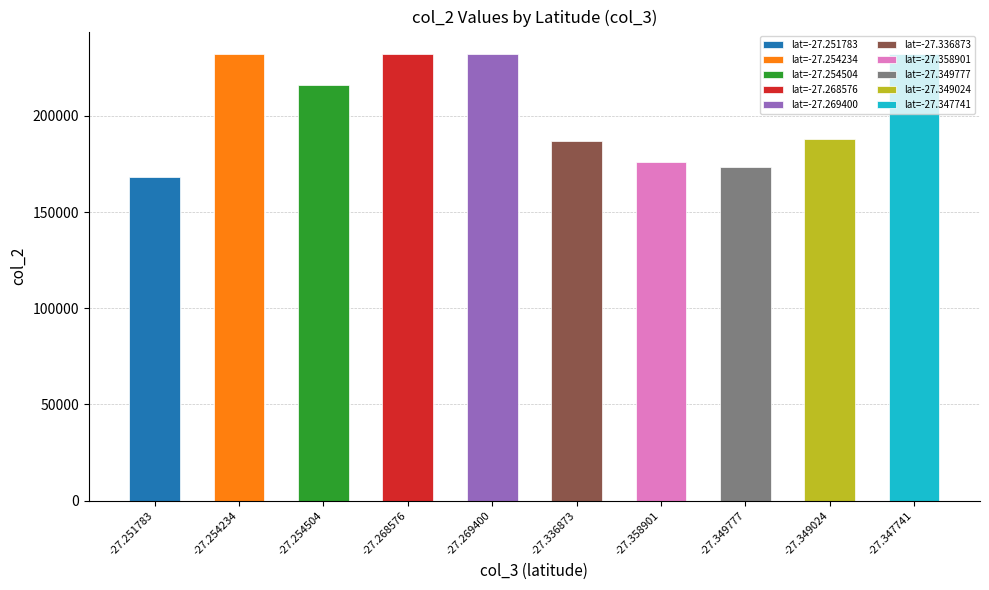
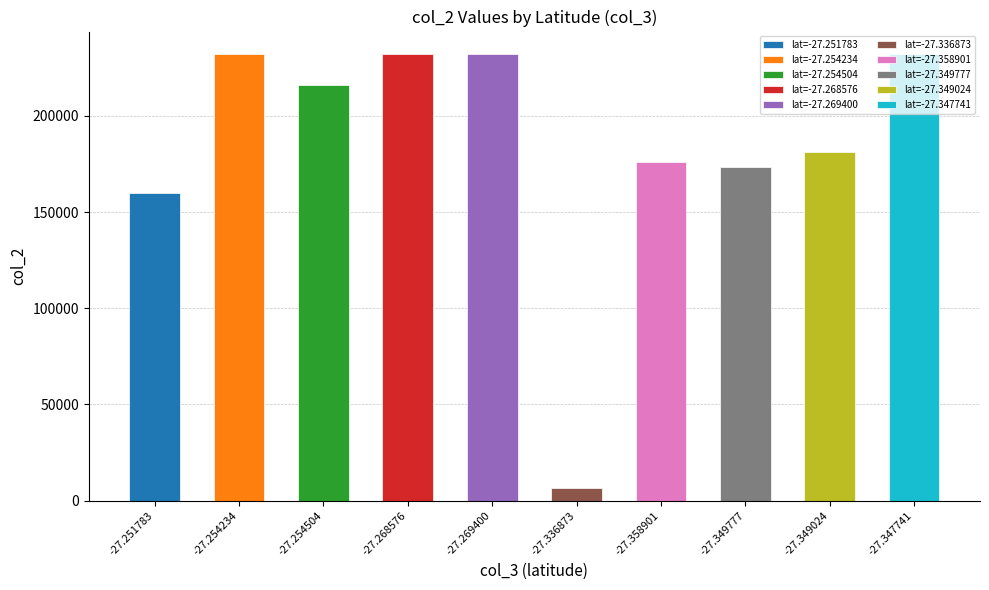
  {
-   "-27.251783": 168000,
+   "-27.251783": 160000,
    "-27.254234": 232000,
    "-27.254504": 216000,
    "-27.268576": 232000,
    "-27.269400": 232000,
-   "-27.336873": 187000,
+   "-27.336873": 7000,
    "-27.358901": 176000,
    "-27.349777": 173000,
-   "-27.349024": 188000
+   "-27.349024": 181000
  }
